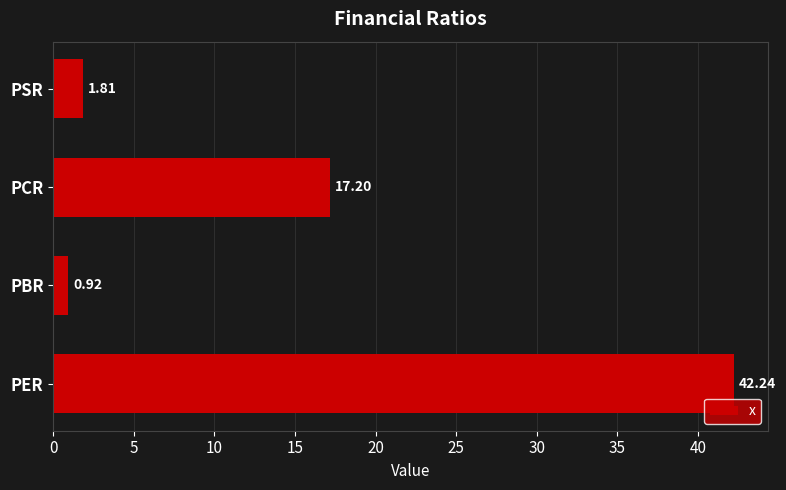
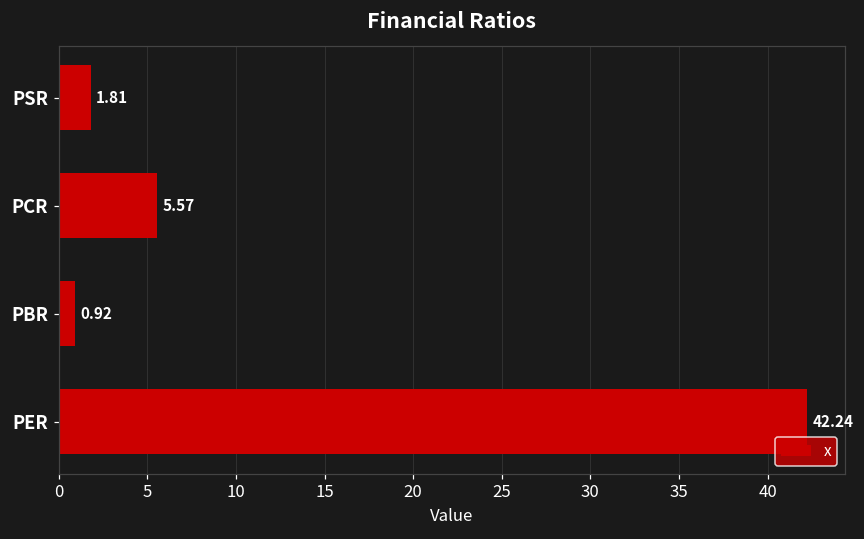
  {
    "PSR": 1.81,
-   "PCR": 17.20,
+   "PCR": 5.57,
    "PBR": 0.92,
    "PER": 42.24
  }
